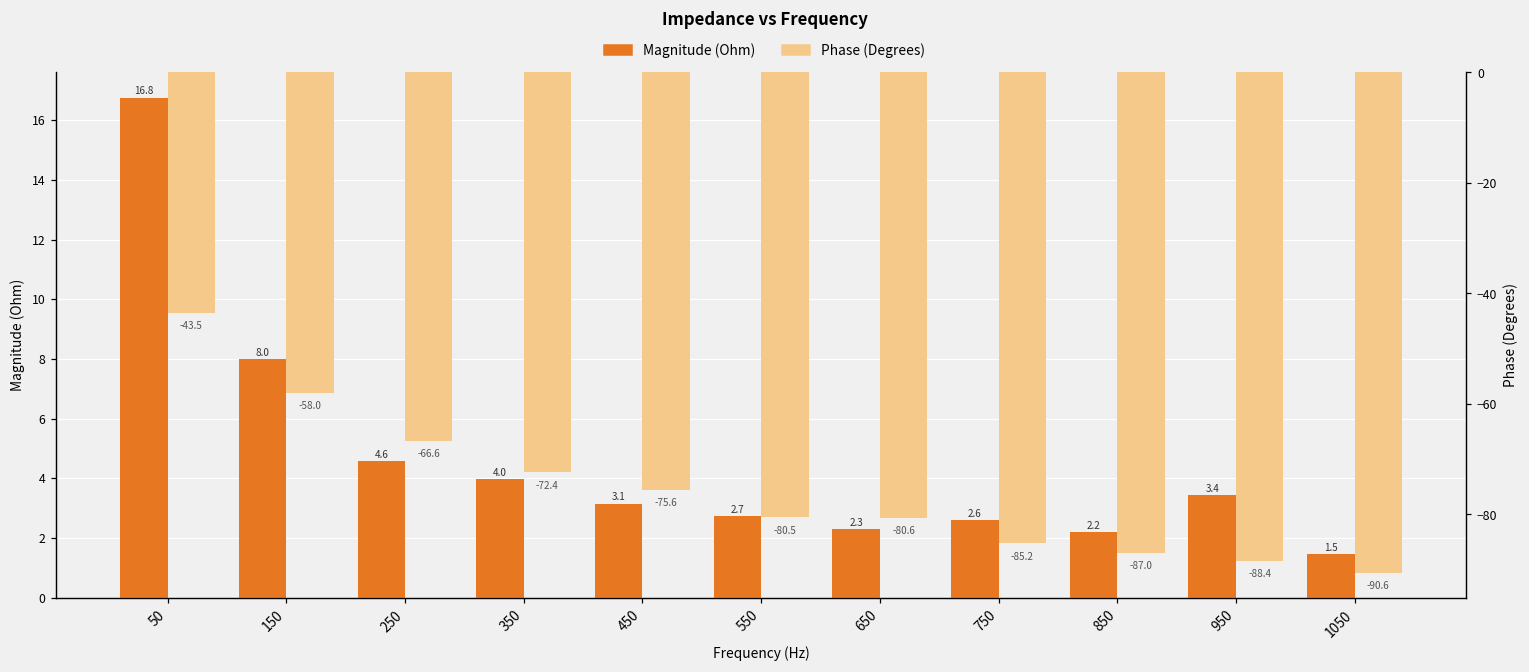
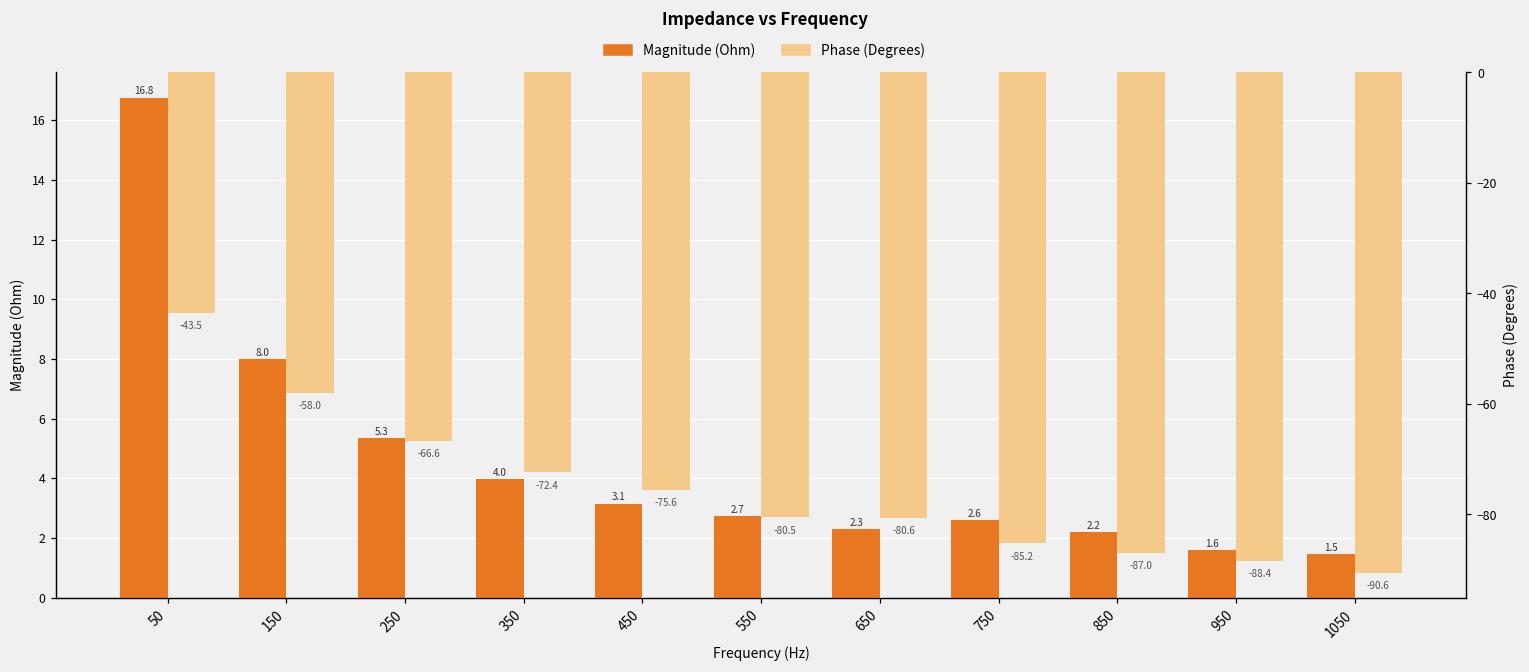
  {
    "Magnitude (Ohm)": {
      "50": 16.8,
      "150": 8.0,
-     "250": 4.6,
+     "250": 5.3,
      "350": 4.0,
      "450": 3.1,
      "550": 2.7,
      "650": 2.3,
      "750": 2.6,
      "850": 2.2,
-     "950": 3.4,
+     "950": 1.6,
      "1050": 1.5
    },
    "Phase (Degrees)": {
      "50": -43.5,
      "150": -58.0,
      "250": -66.6,
      "350": -72.4,
      "450": -75.6,
      "550": -80.5,
      "650": -80.6,
      "750": -85.2,
      "850": -87.0,
      "950": -88.4,
      "1050": -90.6
    }
  }
